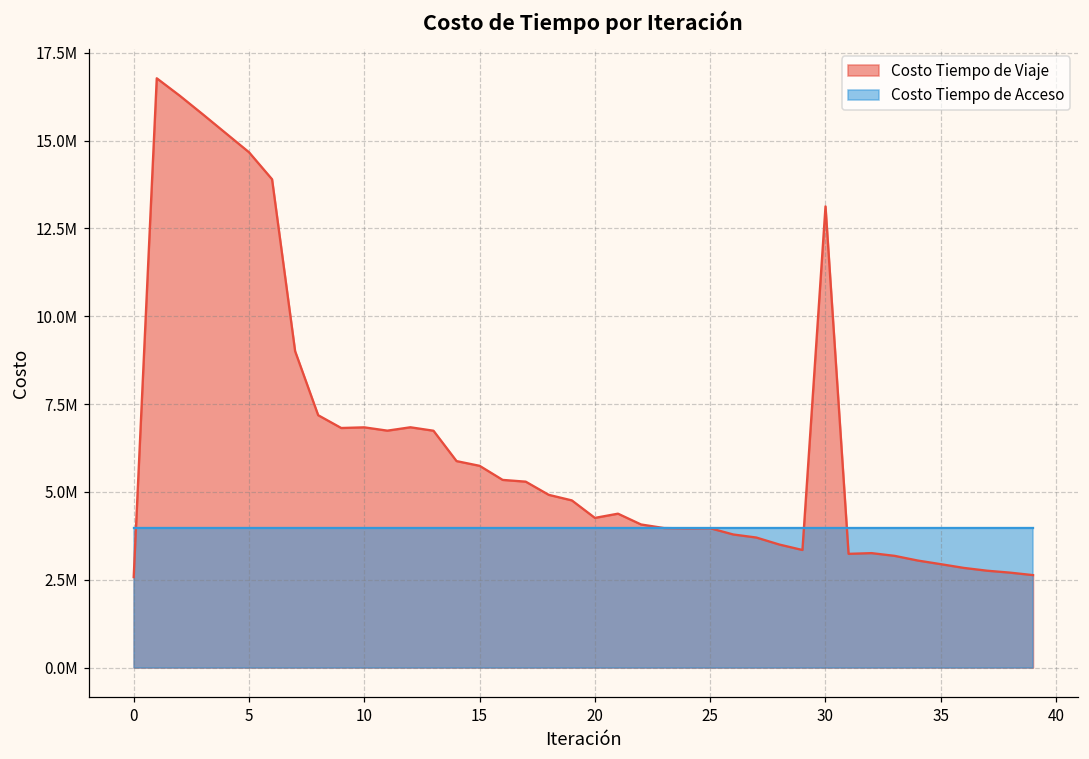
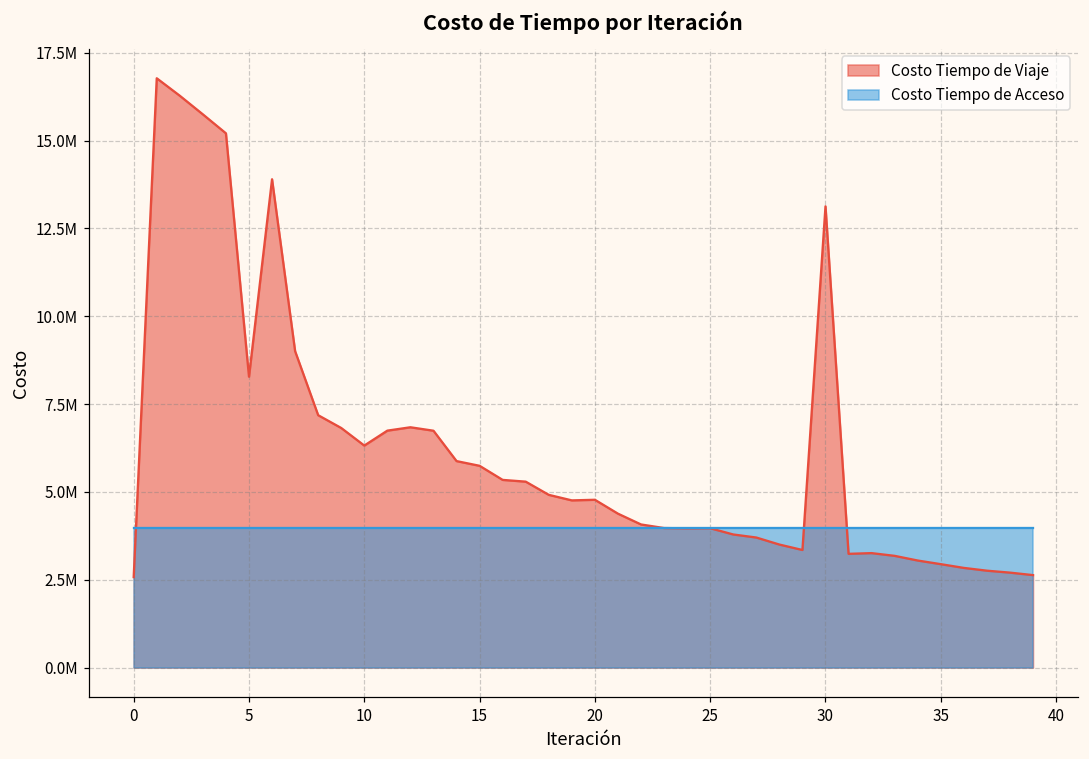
  {
    "Costo Tiempo de Viaje": {
      "0": 2600000,
-     "5": 14700000,
-     "10": 6800000,
+     "5": 8300000,
+     "10": 6300000,
      "15": 5700000,
-     "20": 4300000,
+     "20": 4800000,
      "30": 13100000,
      "35": 2900000
    },
    "Costo Tiempo de Acceso": {
      "0": 4000000,
      "5": 4000000,
      "10": 4000000,
      "15": 4000000,
      "20": 4000000,
      "30": 4000000,
      "35": 4000000
    }
  }
